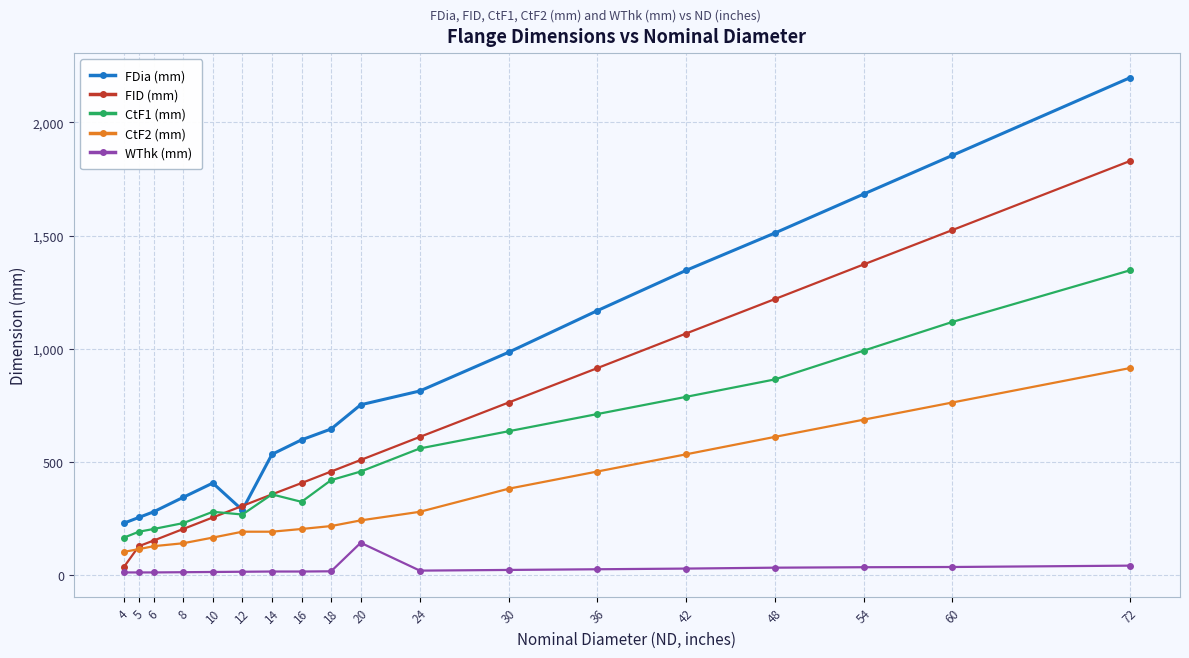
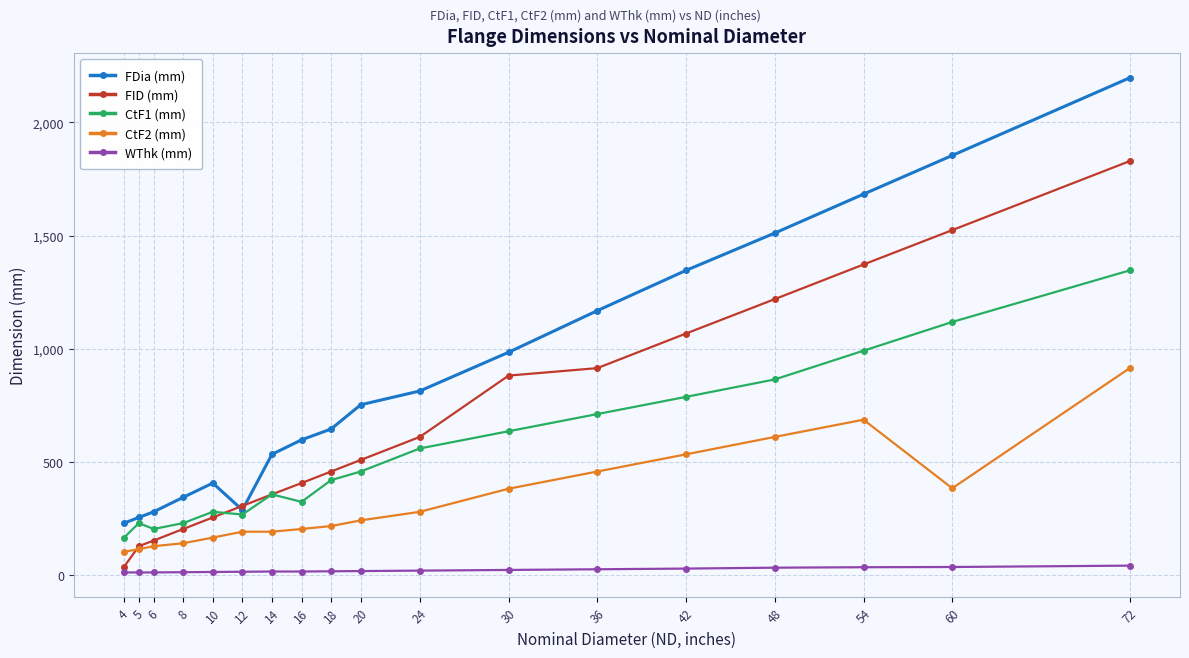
  {
    "FDia (mm)": {
      "4": "230",
      "5": "250",
      "6": "280",
      "8": "340",
      "10": "410",
      "12": "290",
      "14": "530",
      "16": "600",
      "18": "650",
      "20": "750",
      "24": "810",
      "30": "980",
      "36": "1,170",
      "42": "1,350",
      "48": "1,510",
      "54": "1,680",
      "60": "1,850",
      "72": "2,200"
    },
    "FID (mm)": {
      "4": "40",
      "5": "130",
      "6": "150",
      "8": "200",
      "10": "250",
      "12": "310",
      "16": "410",
      "18": "460",
      "20": "510",
      "24": "610",
-     "30": "760",
+     "30": "880",
      "36": "910",
      "42": "1,070",
      "48": "1,220",
      "54": "1,370",
      "60": "1,520",
      "72": "1,830"
    },
    "CtF1 (mm)": {
      "4": "170",
-     "5": "190",
+     "5": "230",
      "6": "200",
      "8": "230",
      "10": "280",
      "12": "270",
      "16": "320",
      "18": "420",
      "20": "460",
      "24": "560",
      "30": "640",
      "36": "710",
      "42": "790",
      "48": "860",
      "54": "990",
      "60": "1,120",
      "72": "1,350"
    },
    "CtF2 (mm)": {
      "4": "100",
      "5": "110",
      "6": "130",
      "8": "140",
      "10": "170",
      "12": "190",
      "14": "190",
      "16": "200",
      "18": "220",
      "20": "240",
      "24": "280",
      "30": "380",
      "36": "460",
      "42": "530",
      "48": "610",
      "54": "690",
-     "60": "760",
+     "60": "380",
      "72": "910"
    },
    "WThk (mm)": {
      "4": "10",
      "5": "10",
      "6": "10",
      "8": "10",
      "10": "10",
      "12": "10",
      "14": "20",
      "16": "20",
      "18": "20",
-     "20": "140",
+     "20": "20",
      "24": "20",
      "30": "20",
      "36": "30",
      "42": "30",
      "48": "30",
      "54": "30",
      "60": "40",
      "72": "40"
    }
  }
